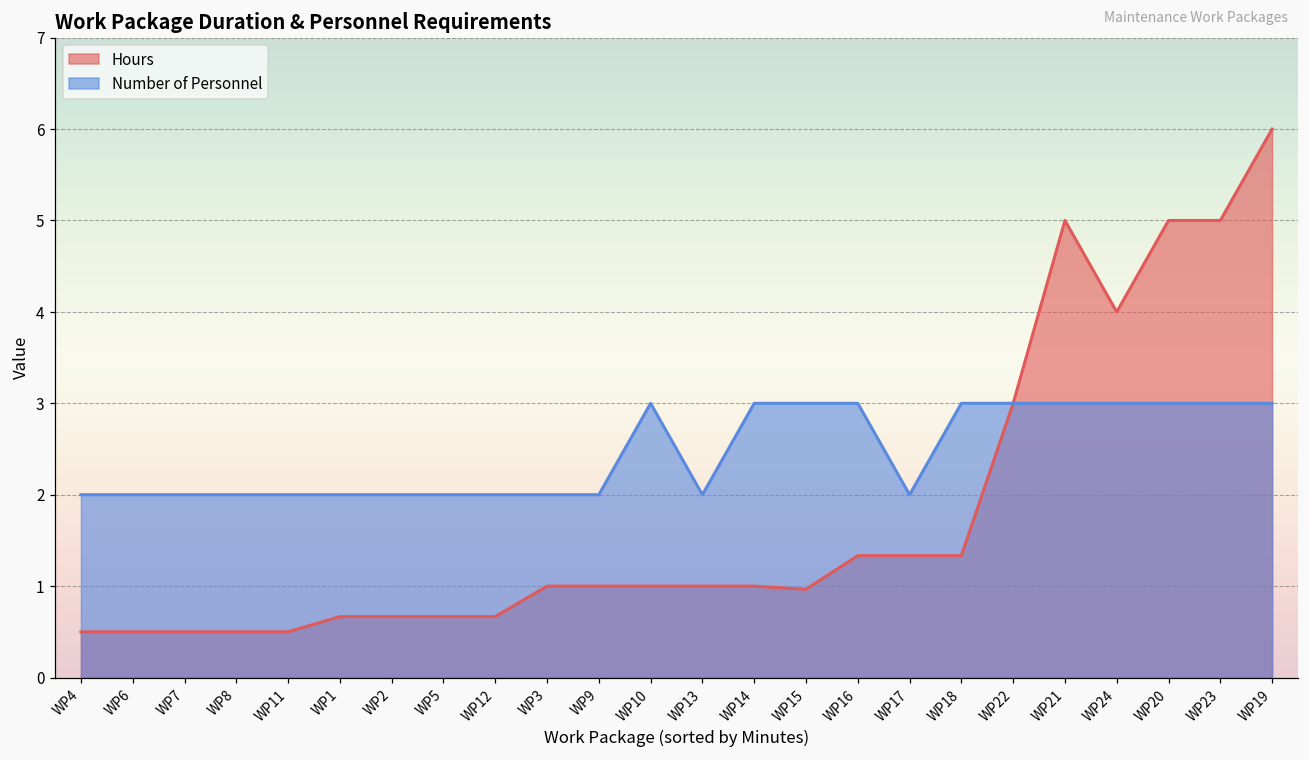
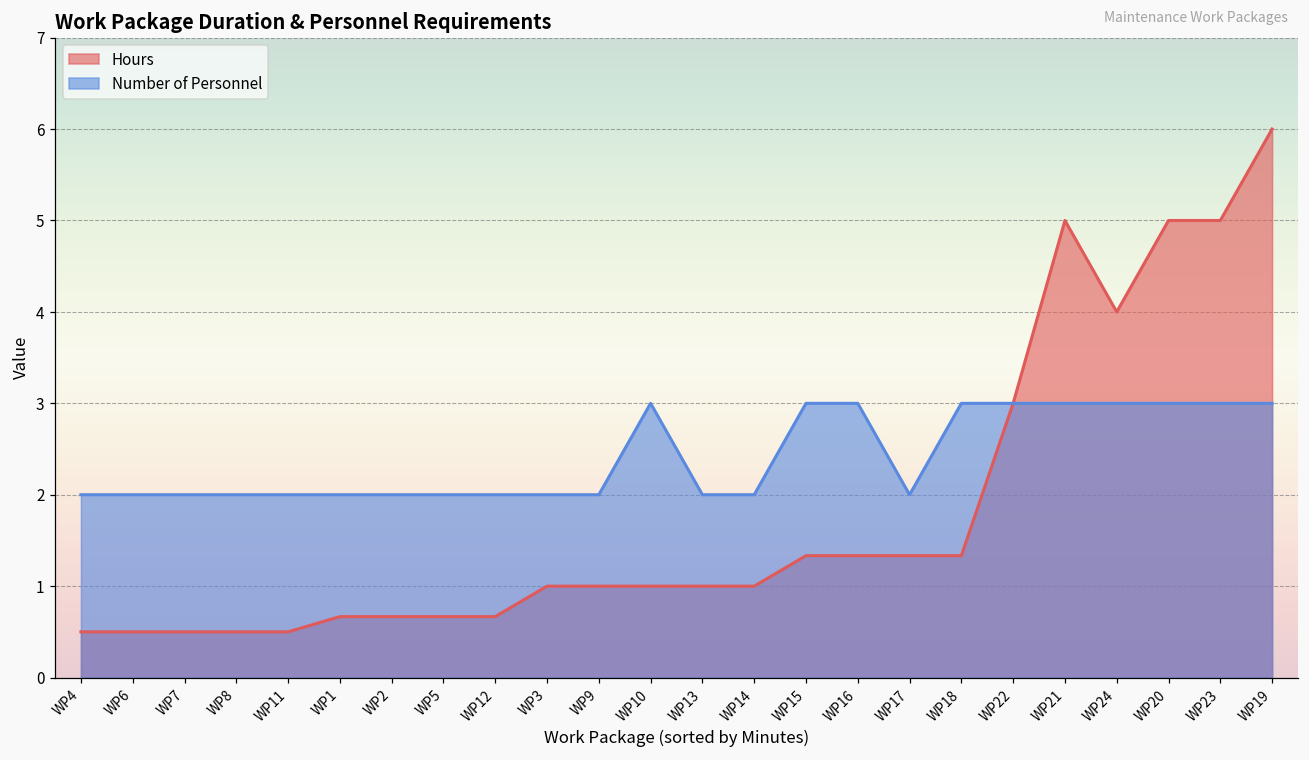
  {
    "Hours": {
      "WP4": 0.5,
      "WP6": 0.5,
      "WP7": 0.5,
      "WP8": 0.5,
      "WP11": 0.5,
      "WP1": 0.7,
      "WP2": 0.7,
      "WP5": 0.7,
      "WP12": 0.7,
      "WP3": 1.0,
      "WP9": 1.0,
      "WP10": 1.0,
      "WP13": 1.0,
      "WP14": 1.0,
-     "WP15": 1.0,
+     "WP15": 1.3,
      "WP16": 1.3,
      "WP17": 1.3,
      "WP18": 1.3,
      "WP21": 5.0,
      "WP24": 4.0,
      "WP20": 5.0,
      "WP23": 5.0,
      "WP19": 6.0
    },
    "Number of Personnel": {
      "WP4": 2,
      "WP6": 2,
      "WP7": 2,
      "WP8": 2,
      "WP11": 2,
      "WP1": 2,
      "WP2": 2,
      "WP5": 2,
      "WP12": 2,
      "WP3": 2,
      "WP9": 2,
      "WP10": 3,
      "WP13": 2,
-     "WP14": 3,
+     "WP14": 2,
      "WP15": 3,
      "WP16": 3,
      "WP17": 2,
      "WP18": 3,
      "WP21": 3,
      "WP24": 3,
      "WP20": 3,
      "WP23": 3,
      "WP19": 3
    }
  }
